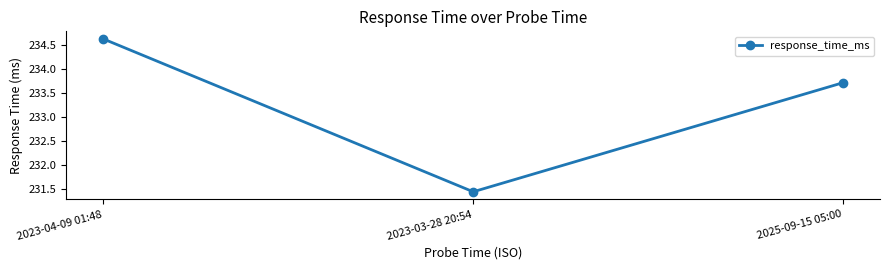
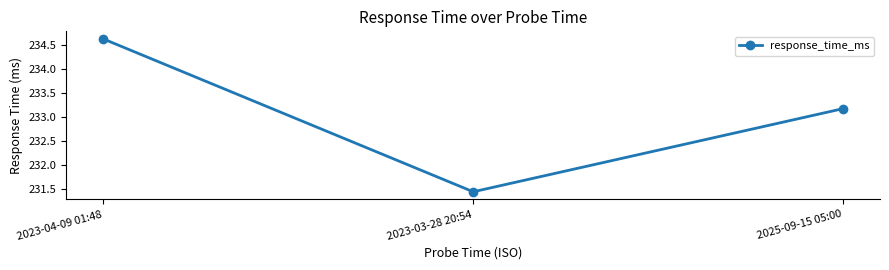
  {
    "2023-04-09 01:48": 234.6,
    "2023-03-28 20:54": 231.4,
-   "2025-09-15 05:00": 233.7
+   "2025-09-15 05:00": 233.2
  }
